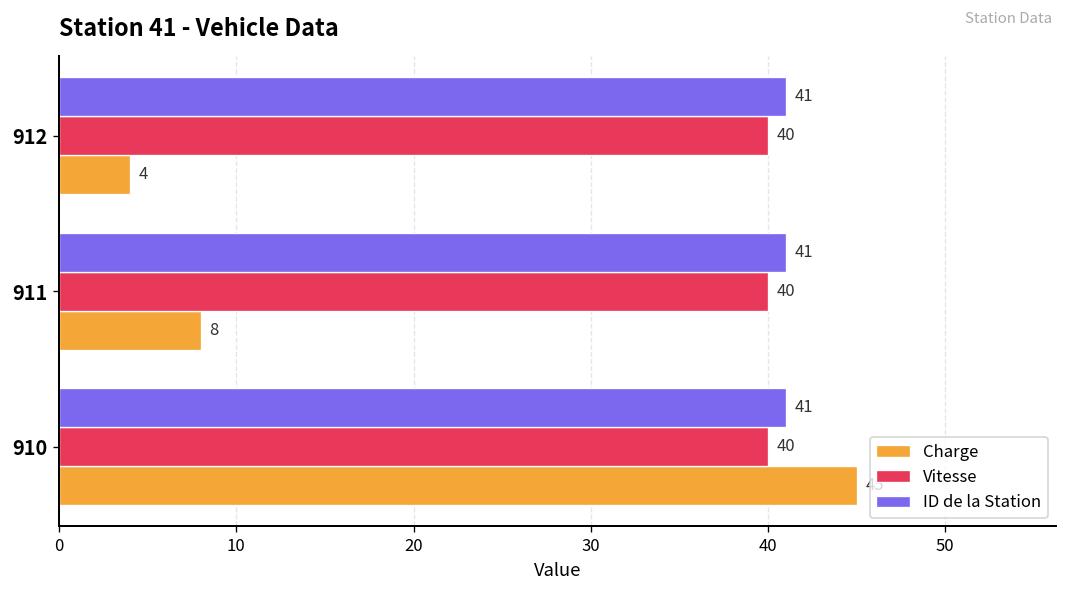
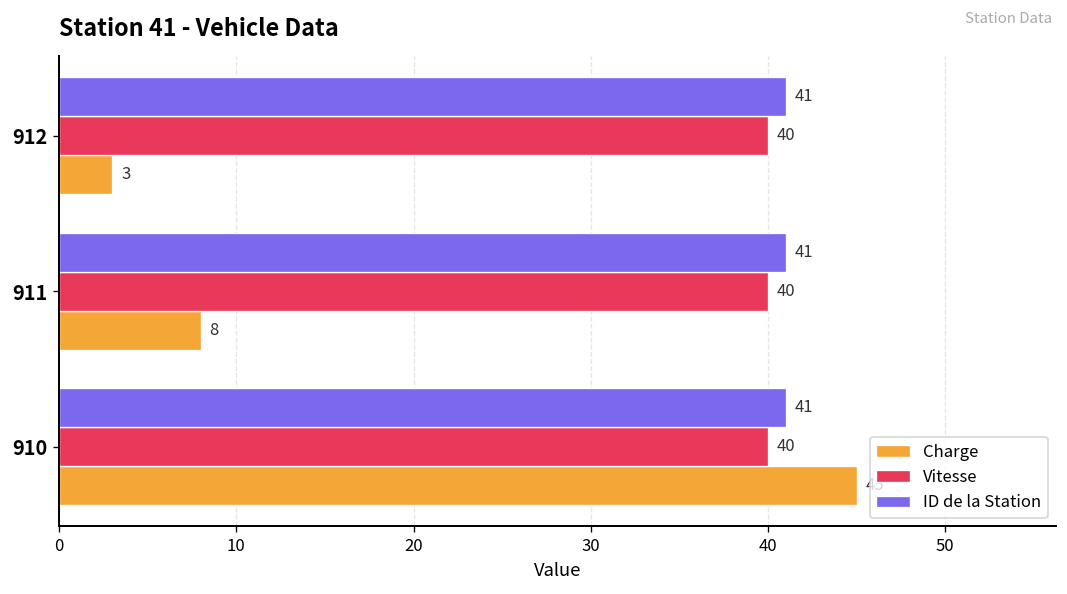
  {
    "Charge": {
-     "912": 4,
+     "912": 3,
      "911": 8
    },
    "Vitesse": {
      "912": 40,
      "911": 40,
      "910": 40
    },
    "ID de la Station": {
      "912": 41,
      "911": 41,
      "910": 41
    }
  }
